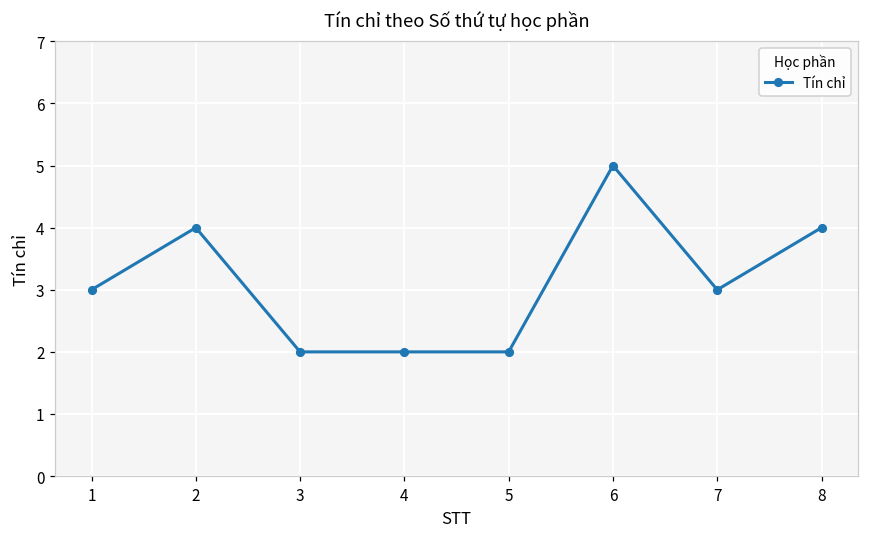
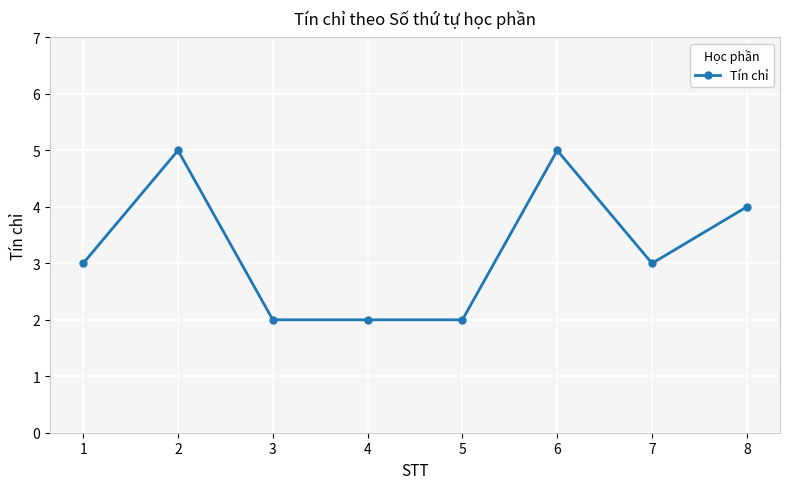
  {
    "1": 3,
-   "2": 4,
+   "2": 5,
    "3": 2,
    "4": 2,
    "5": 2,
    "6": 5,
    "7": 3,
    "8": 4
  }
